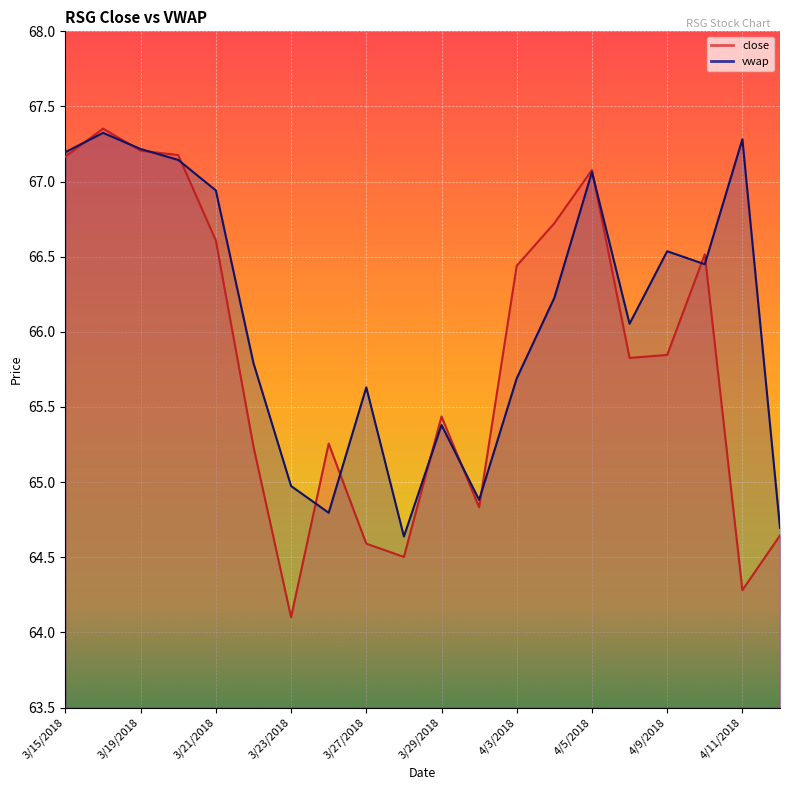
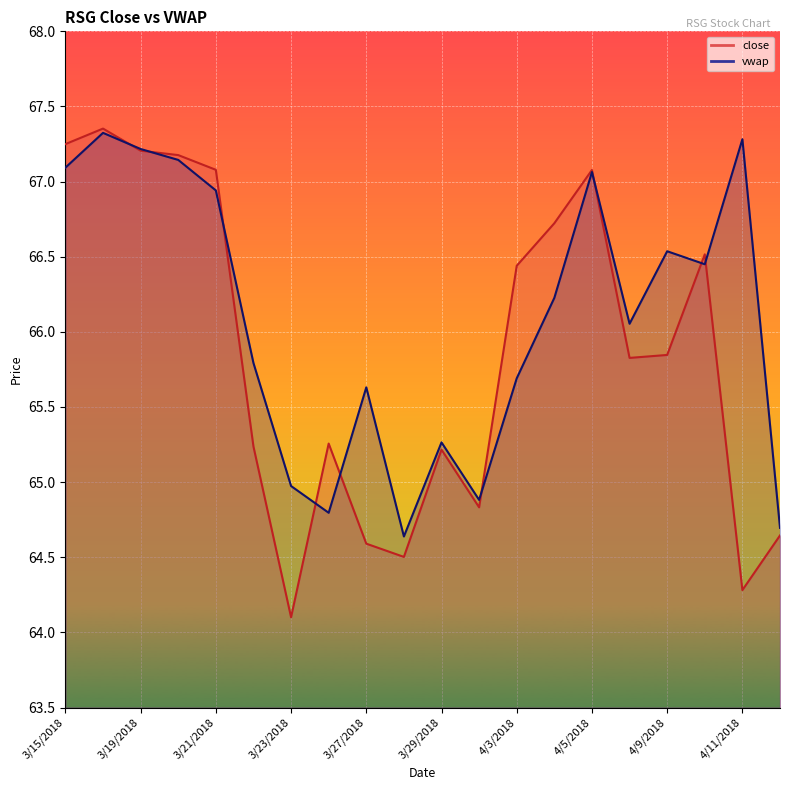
  {
    "close": {
-     "3/15/2018": 67.17,
-     "3/21/2018": 66.61,
+     "3/15/2018": 67.25,
+     "3/21/2018": 67.08,
      "3/23/2018": 64.10,
      "3/27/2018": 64.59,
-     "3/29/2018": 65.44,
+     "3/29/2018": 65.22,
      "4/3/2018": 66.44,
      "4/9/2018": 65.85,
      "4/11/2018": 64.28
    },
    "vwap": {
-     "3/15/2018": 67.20,
+     "3/15/2018": 67.09,
      "3/21/2018": 66.94,
      "3/23/2018": 64.97,
      "3/27/2018": 65.63,
-     "3/29/2018": 65.38,
+     "3/29/2018": 65.26,
      "4/3/2018": 65.69,
      "4/9/2018": 66.54,
      "4/11/2018": 67.28
    }
  }
